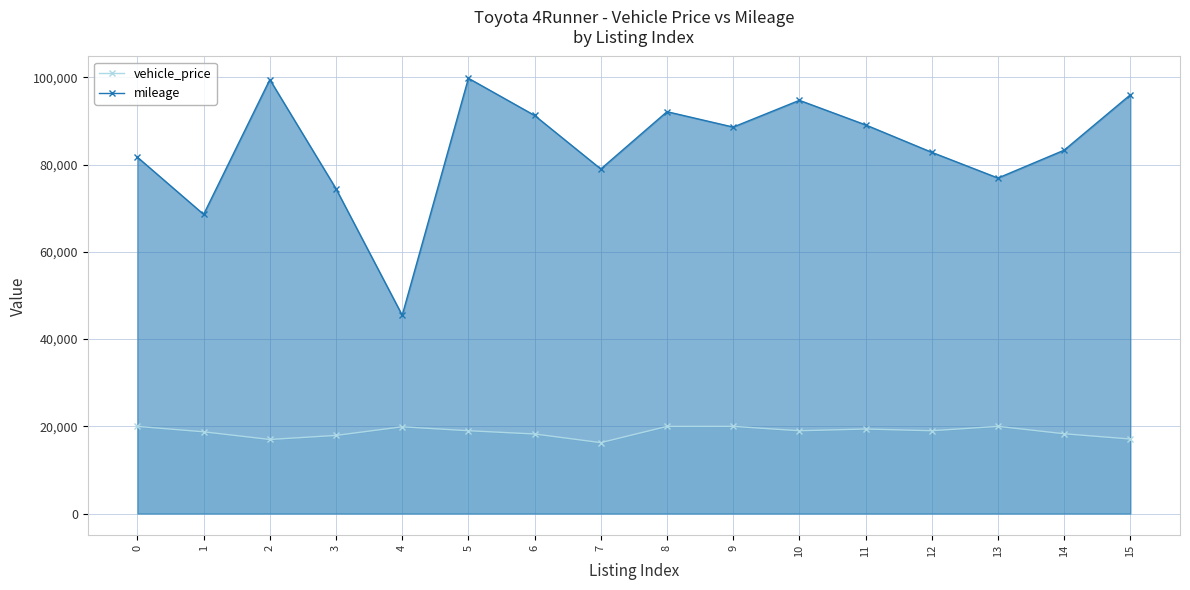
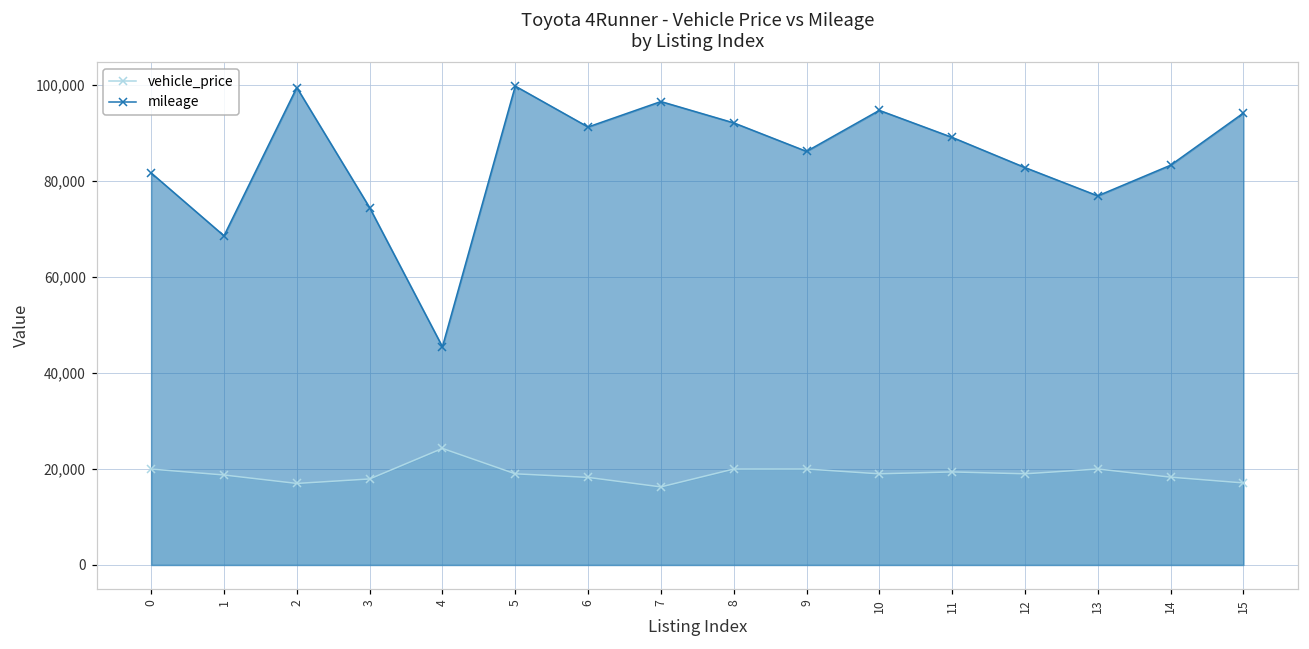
  {
    "vehicle_price": {
      "0": "20,000",
      "1": "19,000",
      "2": "17,000",
      "3": "18,000",
-     "4": "20,000",
+     "4": "24,000",
      "5": "19,000",
      "6": "18,000",
      "7": "16,000",
      "8": "20,000",
      "9": "20,000",
      "10": "19,000",
      "11": "19,000",
      "12": "19,000",
      "13": "20,000",
      "14": "18,000",
      "15": "17,000"
    },
    "mileage": {
      "0": "82,000",
      "1": "69,000",
      "2": "100,000",
      "3": "74,000",
      "4": "45,000",
      "5": "100,000",
      "6": "91,000",
-     "7": "79,000",
+     "7": "97,000",
      "8": "92,000",
-     "9": "89,000",
+     "9": "86,000",
      "10": "95,000",
      "11": "89,000",
      "12": "83,000",
      "13": "77,000",
      "14": "83,000",
-     "15": "96,000"
+     "15": "94,000"
    }
  }
